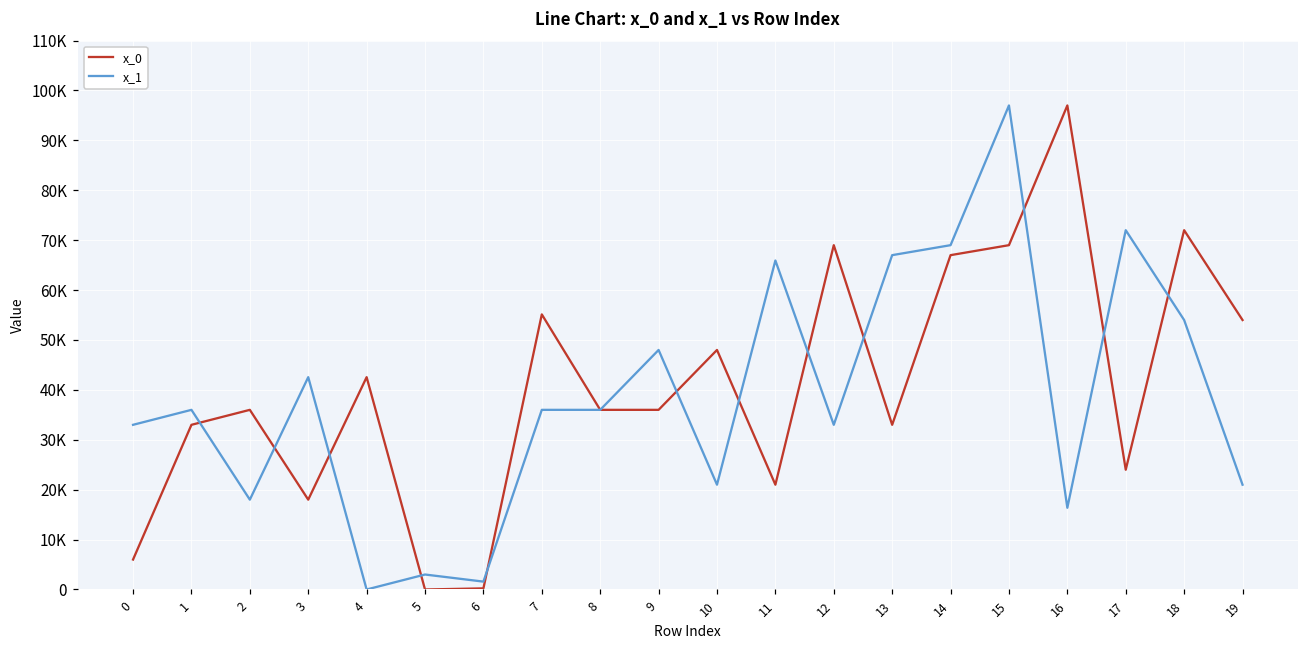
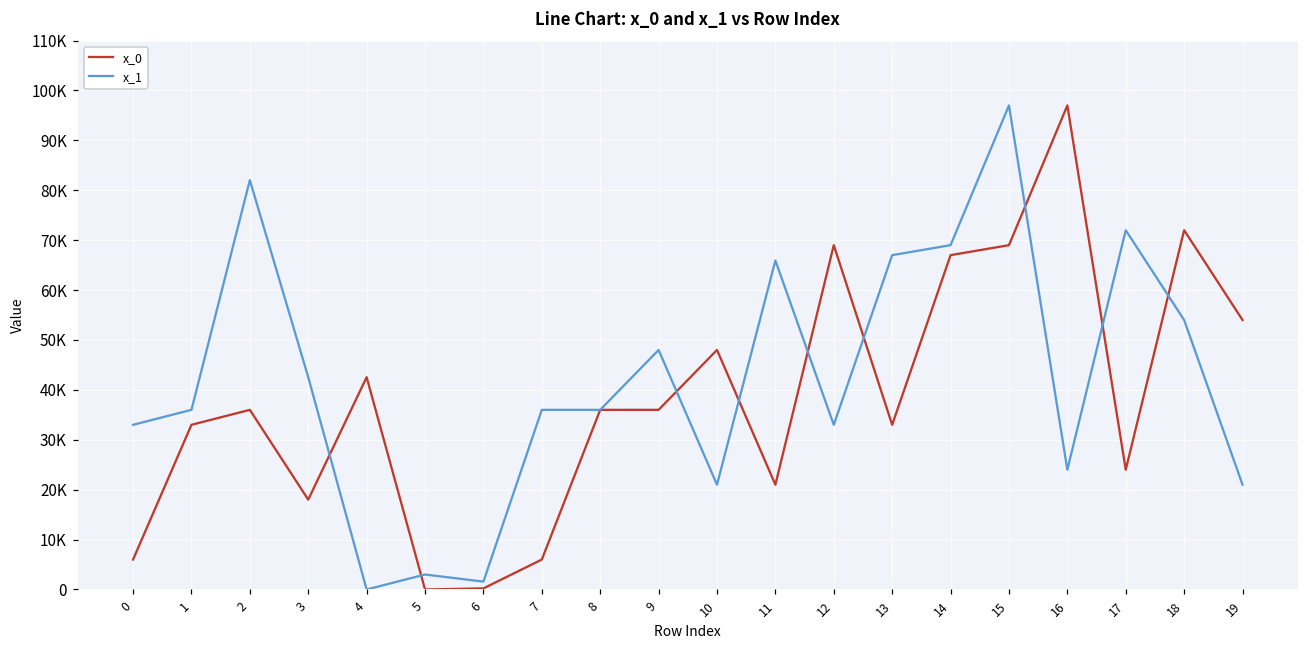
  {
    "x_0": {
      "0": 6000,
      "1": 33000,
      "2": 36000,
      "3": 18000,
      "4": 43000,
      "5": 0,
      "6": 0,
-     "7": 55000,
+     "7": 6000,
      "9": 36000,
      "10": 48000,
      "11": 21000,
      "12": 69000,
      "13": 33000,
      "14": 67000,
      "15": 69000,
      "16": 97000,
      "17": 24000,
      "18": 72000,
      "19": 54000
    },
    "x_1": {
      "0": 33000,
      "1": 36000,
-     "2": 18000,
+     "2": 82000,
      "3": 43000,
      "4": 0,
      "5": 3000,
      "6": 2000,
      "7": 36000,
      "9": 48000,
      "10": 21000,
      "11": 66000,
      "12": 33000,
      "13": 67000,
      "14": 69000,
      "15": 97000,
-     "16": 16000,
+     "16": 24000,
      "17": 72000,
      "18": 54000,
      "19": 21000
    }
  }
